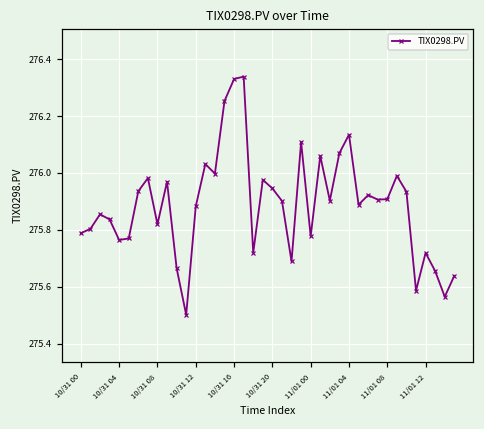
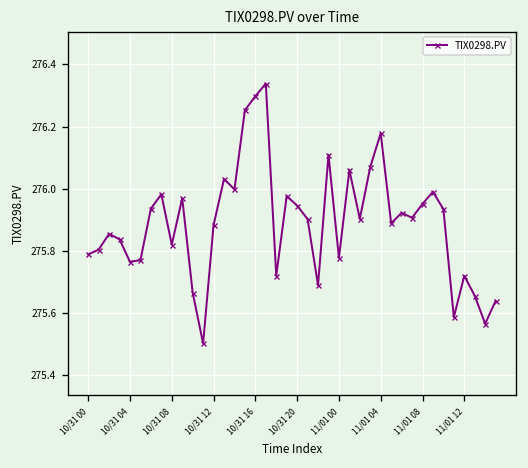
  {
    "10/31 00": 275.79,
    "10/31 04": 275.76,
    "10/31 08": 275.82,
    "10/31 12": 275.88,
-   "10/31 16": 276.33,
+   "10/31 16": 276.30,
    "10/31 20": 275.95,
    "11/01 00": 275.78,
-   "11/01 04": 276.13,
-   "11/01 08": 275.91,
+   "11/01 04": 276.18,
+   "11/01 08": 275.95,
    "11/01 12": 275.72
  }
